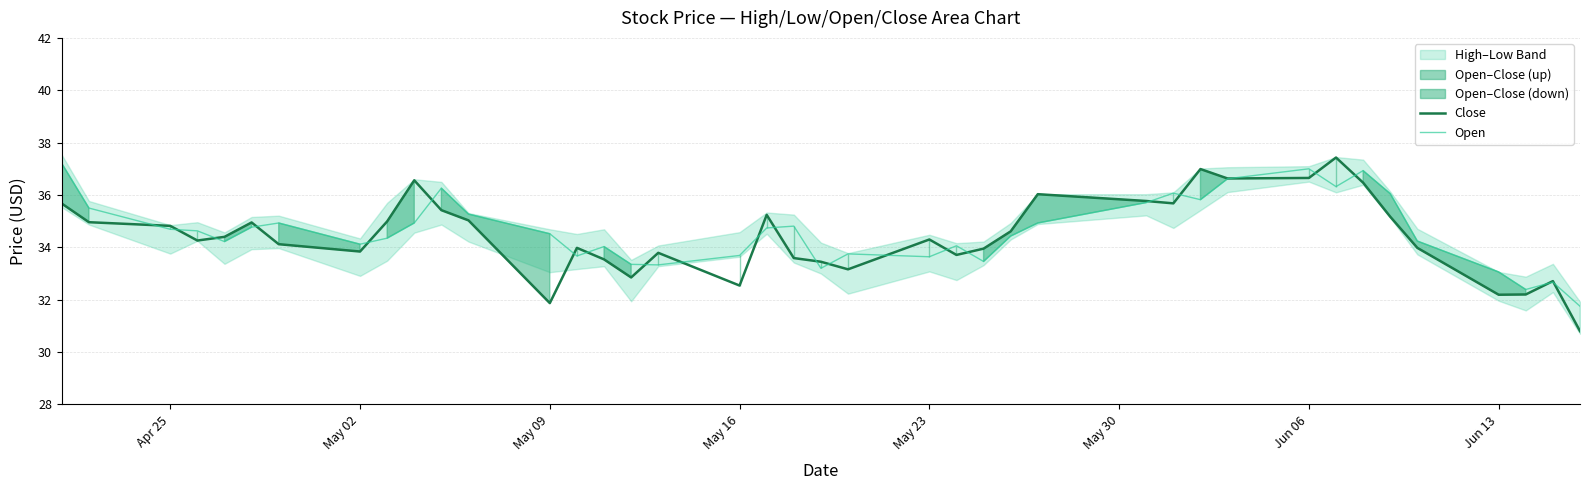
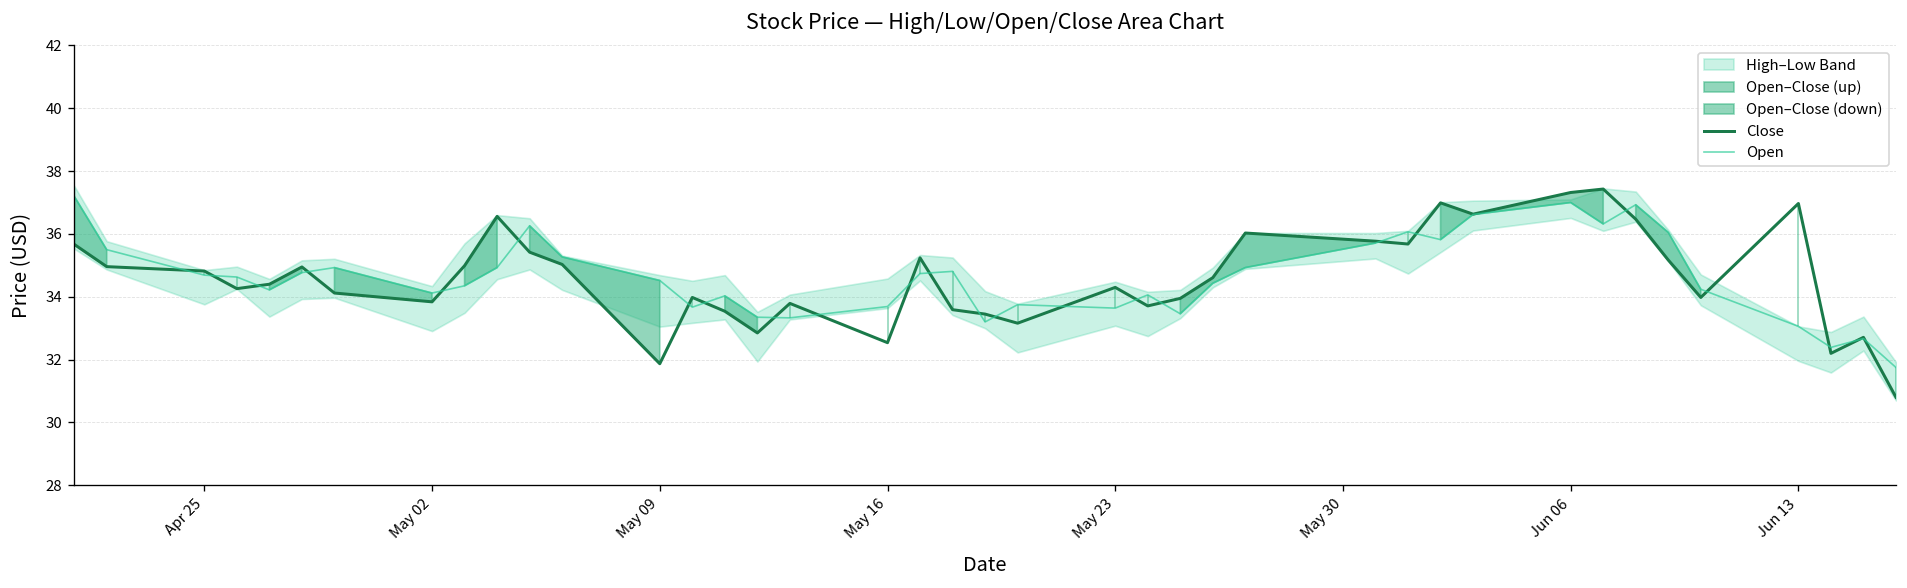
  {
    "Close": {
      "May 02": 33.8,
      "May 09": 31.9,
      "May 16": 32.5,
      "May 23": 34.3,
-     "Jun 06": 36.7,
-     "Jun 13": 32.2
+     "Jun 06": 37.3,
+     "Jun 13": 37.0
    }
  }
